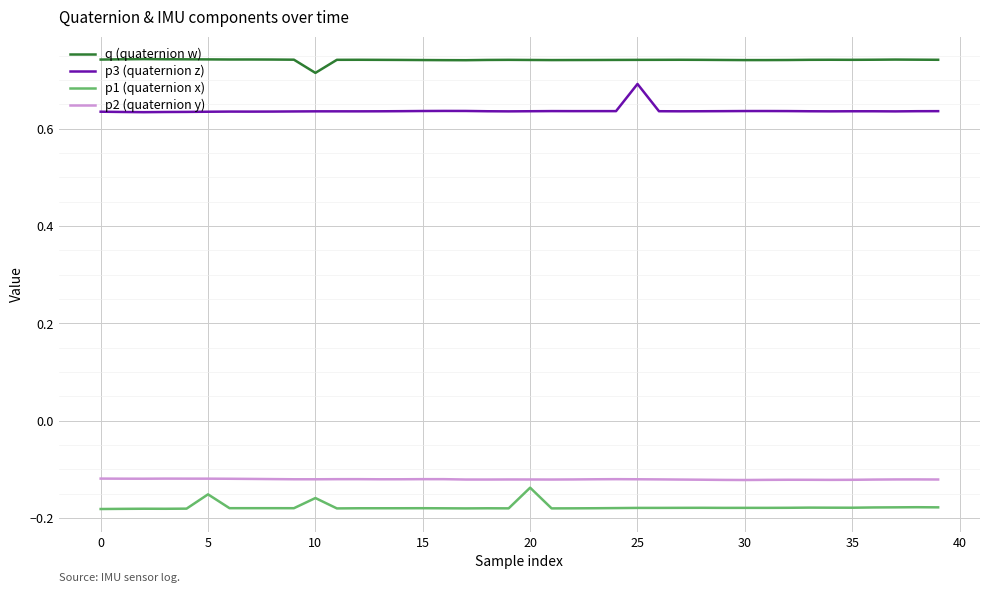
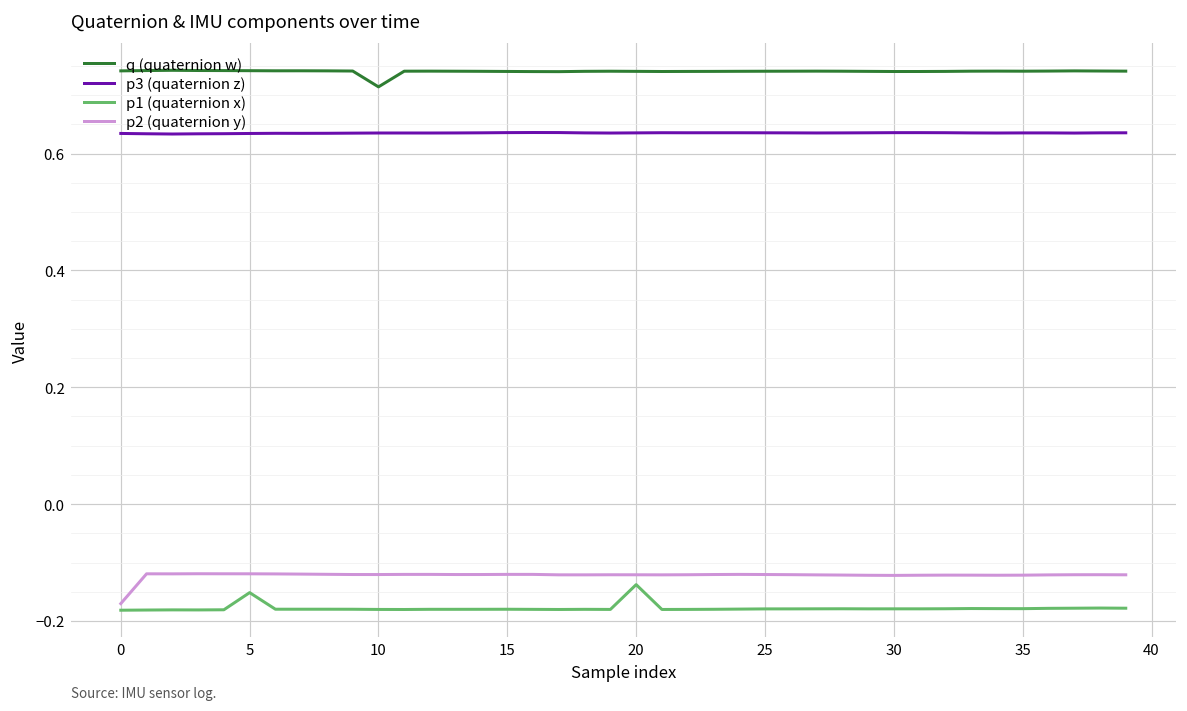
  {
    "q (quaternion w)": {
      "0": 0.74,
      "5": 0.74,
      "10": 0.71,
      "15": 0.74,
      "20": 0.74,
      "25": 0.74,
      "30": 0.74,
      "35": 0.74
    },
    "p3 (quaternion z)": {
      "0": 0.63,
      "5": 0.63,
      "10": 0.64,
      "15": 0.64,
      "20": 0.64,
-     "25": 0.69,
+     "25": 0.64,
      "30": 0.64,
      "35": 0.64
    },
    "p1 (quaternion x)": {
      "0": -0.18,
      "5": -0.15,
-     "10": -0.16,
+     "10": -0.18,
      "15": -0.18,
      "20": -0.14,
      "25": -0.18,
      "30": -0.18,
      "35": -0.18
    },
    "p2 (quaternion y)": {
-     "0": -0.12,
+     "0": -0.17,
      "5": -0.12,
      "10": -0.12,
      "15": -0.12,
      "20": -0.12,
      "25": -0.12,
      "30": -0.12,
      "35": -0.12
    }
  }
